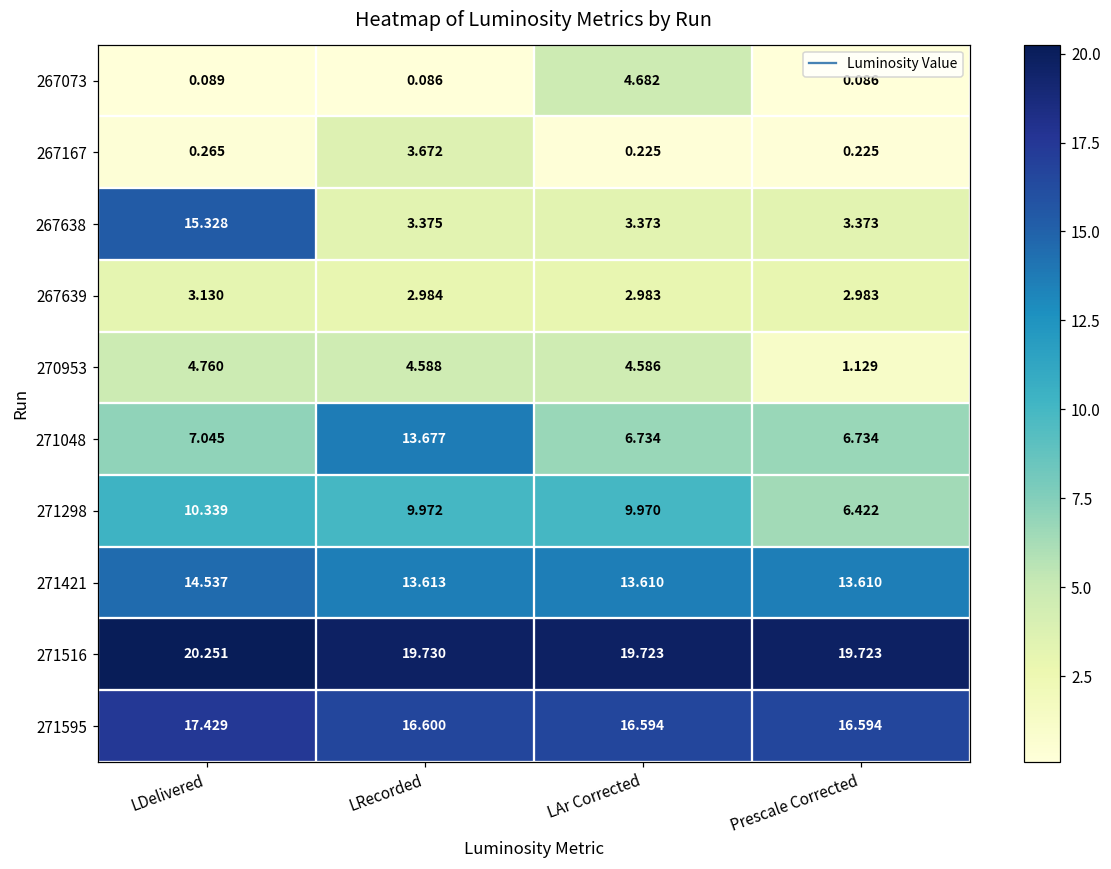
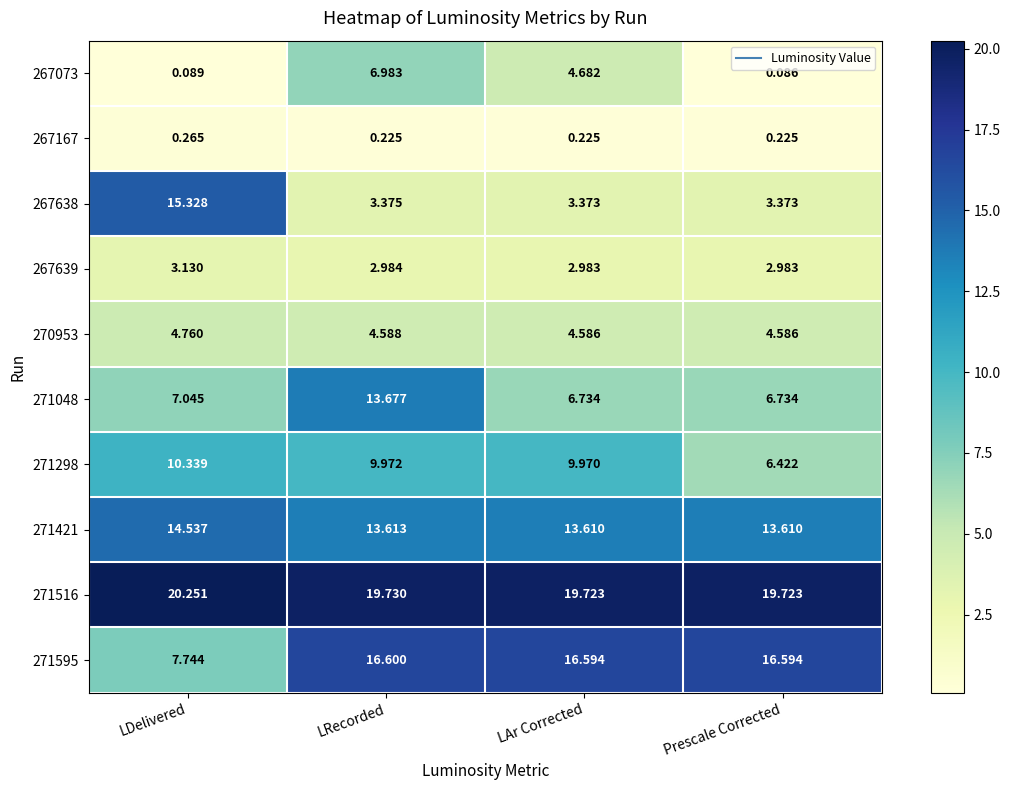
  {
    "267073": {
      "LDelivered": 0.089,
-     "LRecorded": 0.086,
+     "LRecorded": 6.983,
      "LAr Corrected": 4.682
    },
    "267167": {
      "LDelivered": 0.265,
-     "LRecorded": 3.672,
+     "LRecorded": 0.225,
      "LAr Corrected": 0.225,
      "Prescale Corrected": 0.225
    },
    "267638": {
      "LDelivered": 15.328,
      "LRecorded": 3.375,
      "LAr Corrected": 3.373,
      "Prescale Corrected": 3.373
    },
    "267639": {
      "LDelivered": 3.130,
      "LRecorded": 2.984,
      "LAr Corrected": 2.983,
      "Prescale Corrected": 2.983
    },
    "270953": {
      "LDelivered": 4.760,
      "LRecorded": 4.588,
      "LAr Corrected": 4.586,
-     "Prescale Corrected": 1.129
+     "Prescale Corrected": 4.586
    },
    "271048": {
      "LDelivered": 7.045,
      "LRecorded": 13.677,
      "LAr Corrected": 6.734,
      "Prescale Corrected": 6.734
    },
    "271298": {
      "LDelivered": 10.339,
      "LRecorded": 9.972,
      "LAr Corrected": 9.970,
      "Prescale Corrected": 6.422
    },
    "271421": {
      "LDelivered": 14.537,
      "LRecorded": 13.613,
      "LAr Corrected": 13.610,
      "Prescale Corrected": 13.610
    },
    "271516": {
      "LDelivered": 20.251,
      "LRecorded": 19.730,
      "LAr Corrected": 19.723,
      "Prescale Corrected": 19.723
    },
    "271595": {
-     "LDelivered": 17.429,
+     "LDelivered": 7.744,
      "LRecorded": 16.600,
      "LAr Corrected": 16.594,
      "Prescale Corrected": 16.594
    }
  }
